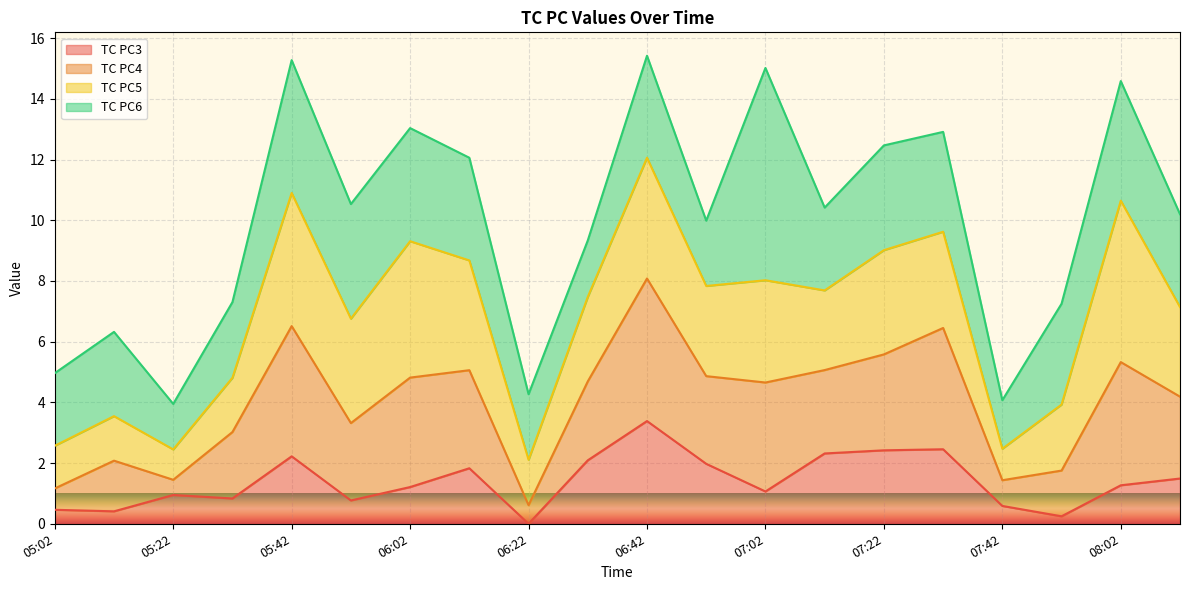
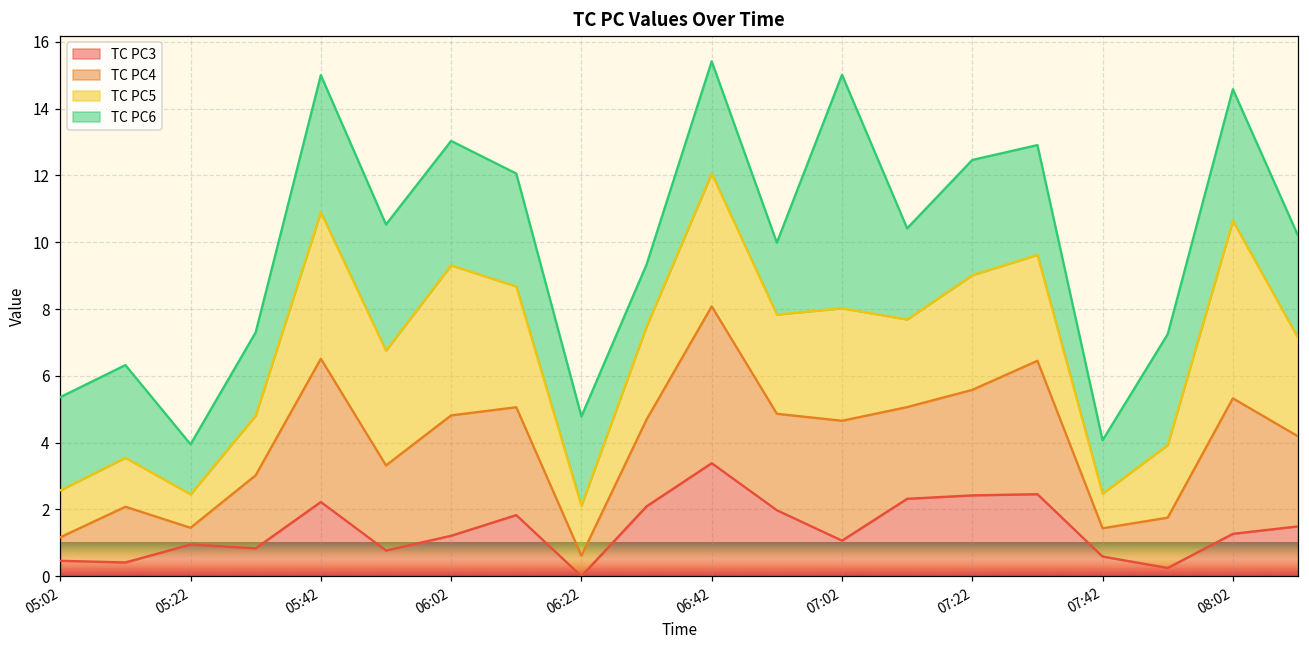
  {
    "TC PC6": {
-     "05:02": 2.4,
+     "05:02": 2.8,
      "05:22": 1.5,
-     "05:42": 4.4,
+     "05:42": 4.1,
      "06:02": 3.7,
-     "06:22": 2.2,
+     "06:22": 2.7,
      "06:42": 3.4,
      "07:02": 7.0,
      "07:22": 3.5,
      "07:42": 1.6,
      "08:02": 3.9
    }
  }
